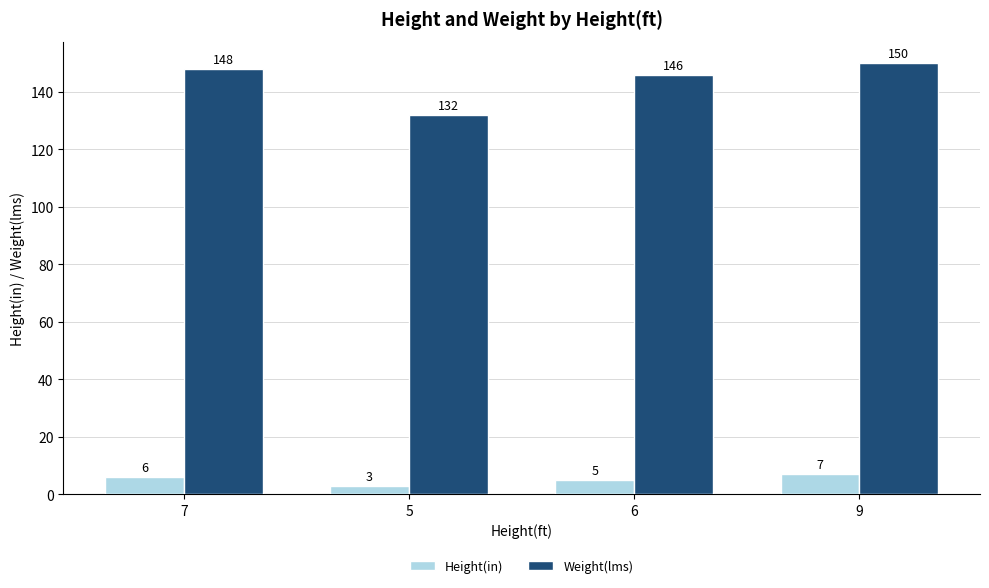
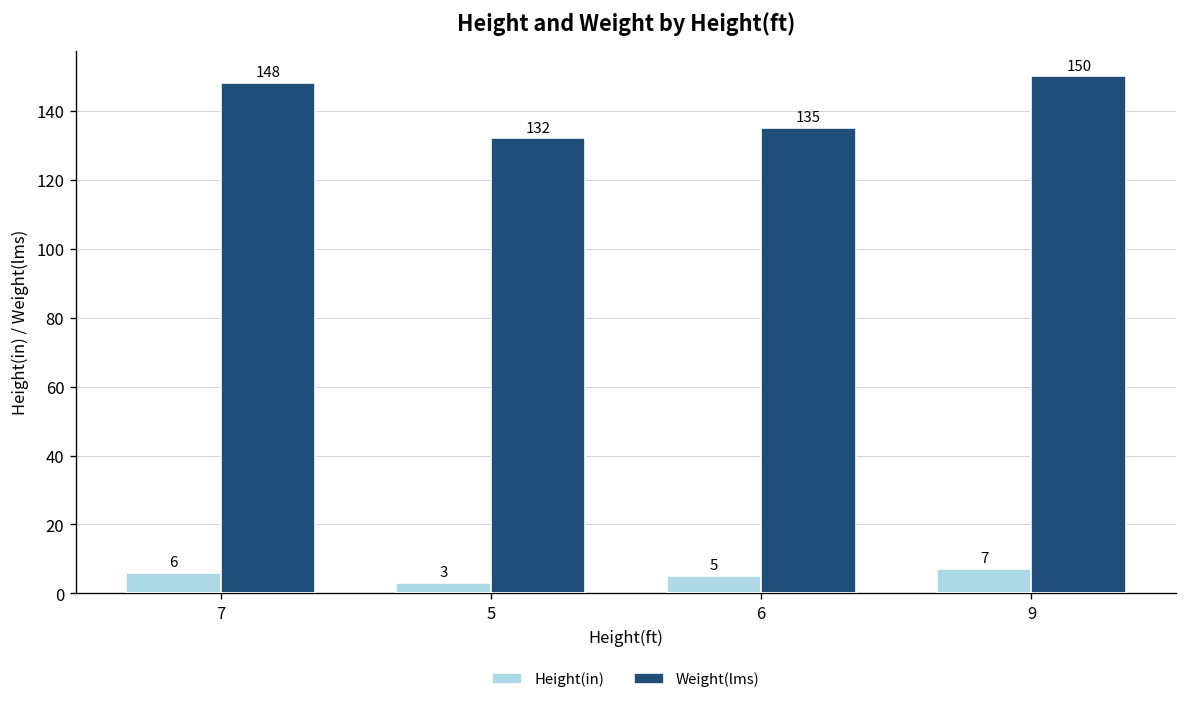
  {
    "Height(in)": {
      "7": 6,
      "5": 3,
      "6": 5,
      "9": 7
    },
    "Weight(lms)": {
      "7": 148,
      "5": 132,
-     "6": 146,
+     "6": 135,
      "9": 150
    }
  }
